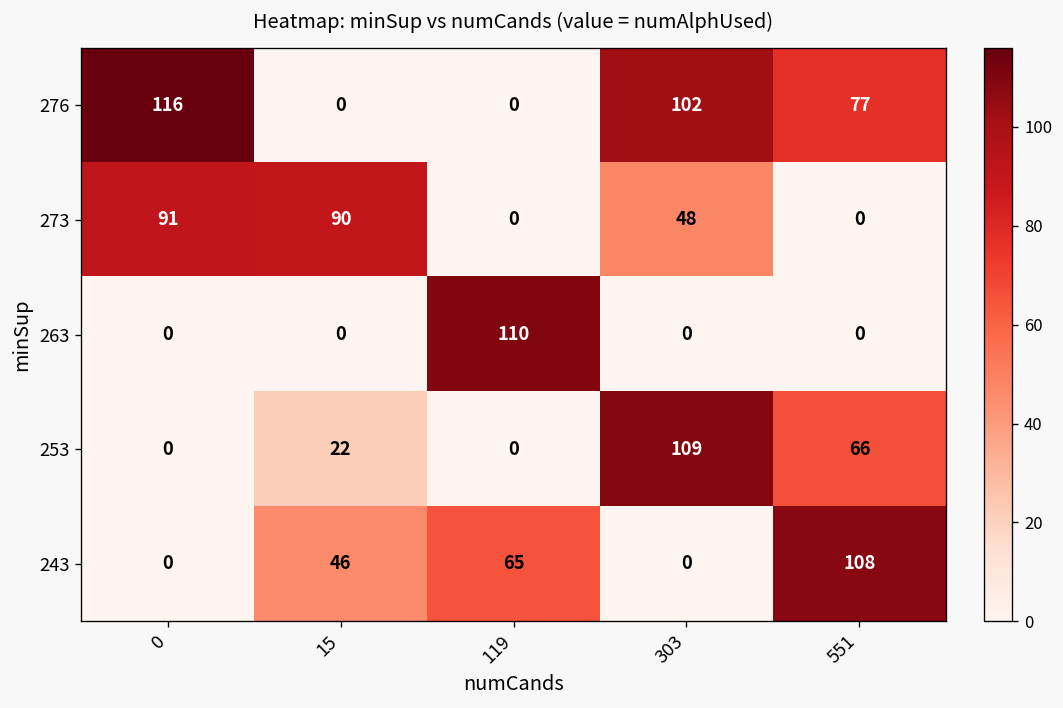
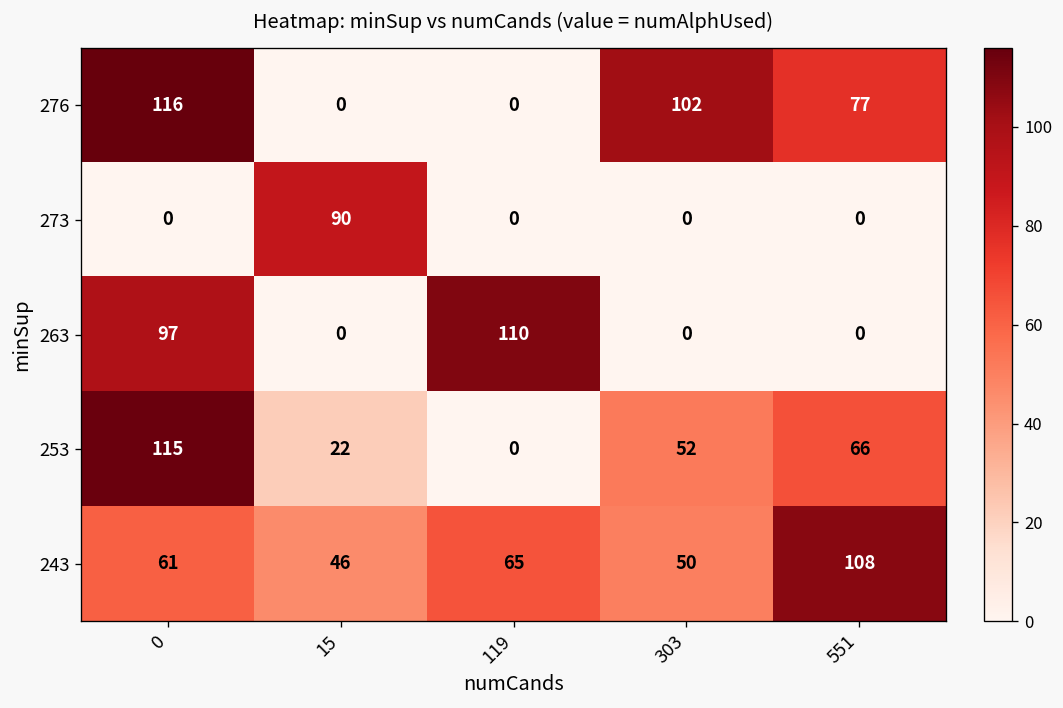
  {
    "276": {
      "0": 116,
      "15": 0,
      "119": 0,
      "303": 102,
      "551": 77
    },
    "273": {
-     "0": 91,
+     "0": 0,
      "15": 90,
      "119": 0,
-     "303": 48,
+     "303": 0,
      "551": 0
    },
    "263": {
-     "0": 0,
+     "0": 97,
      "15": 0,
      "119": 110,
      "303": 0,
      "551": 0
    },
    "253": {
-     "0": 0,
+     "0": 115,
      "15": 22,
      "119": 0,
-     "303": 109,
+     "303": 52,
      "551": 66
    },
    "243": {
-     "0": 0,
+     "0": 61,
      "15": 46,
      "119": 65,
-     "303": 0,
+     "303": 50,
      "551": 108
    }
  }
